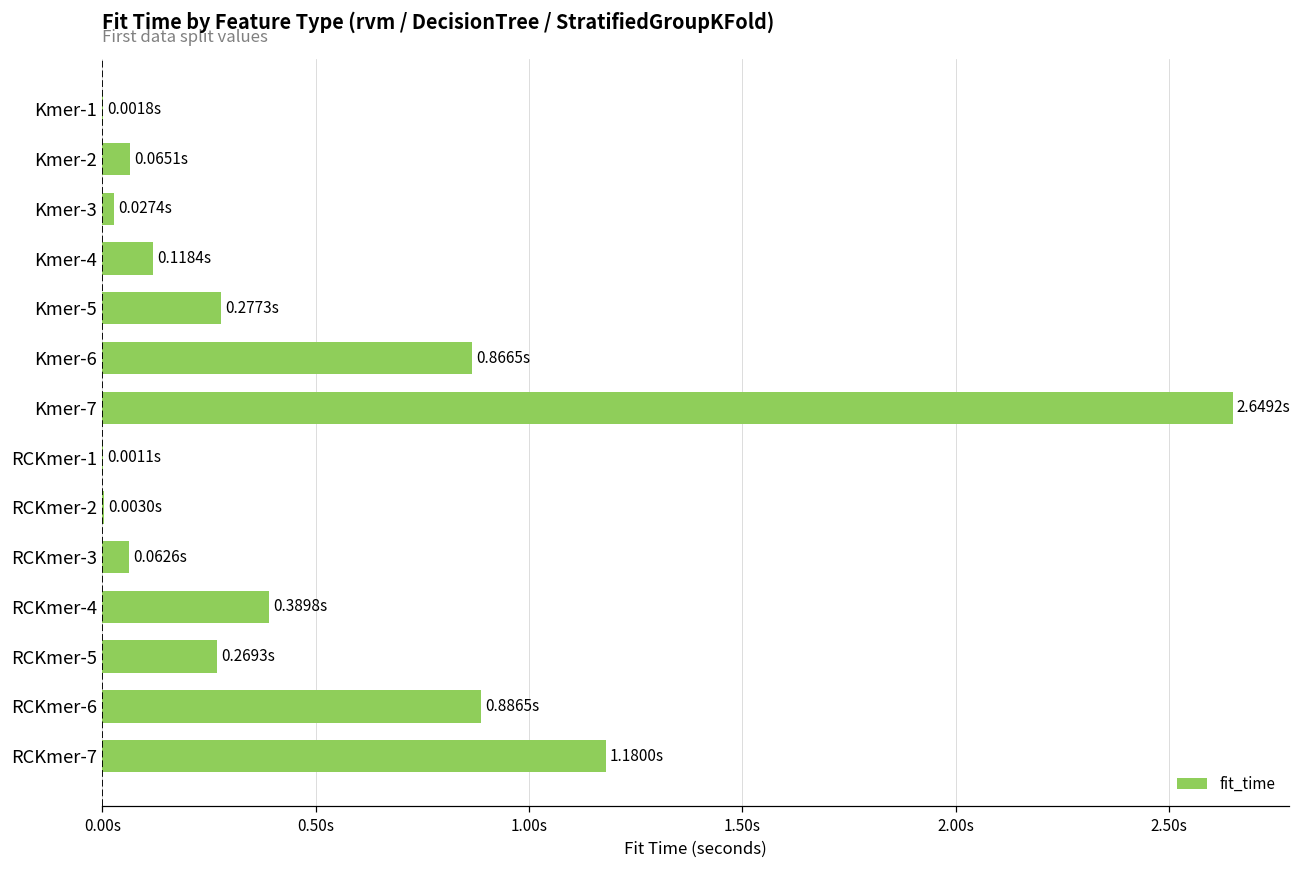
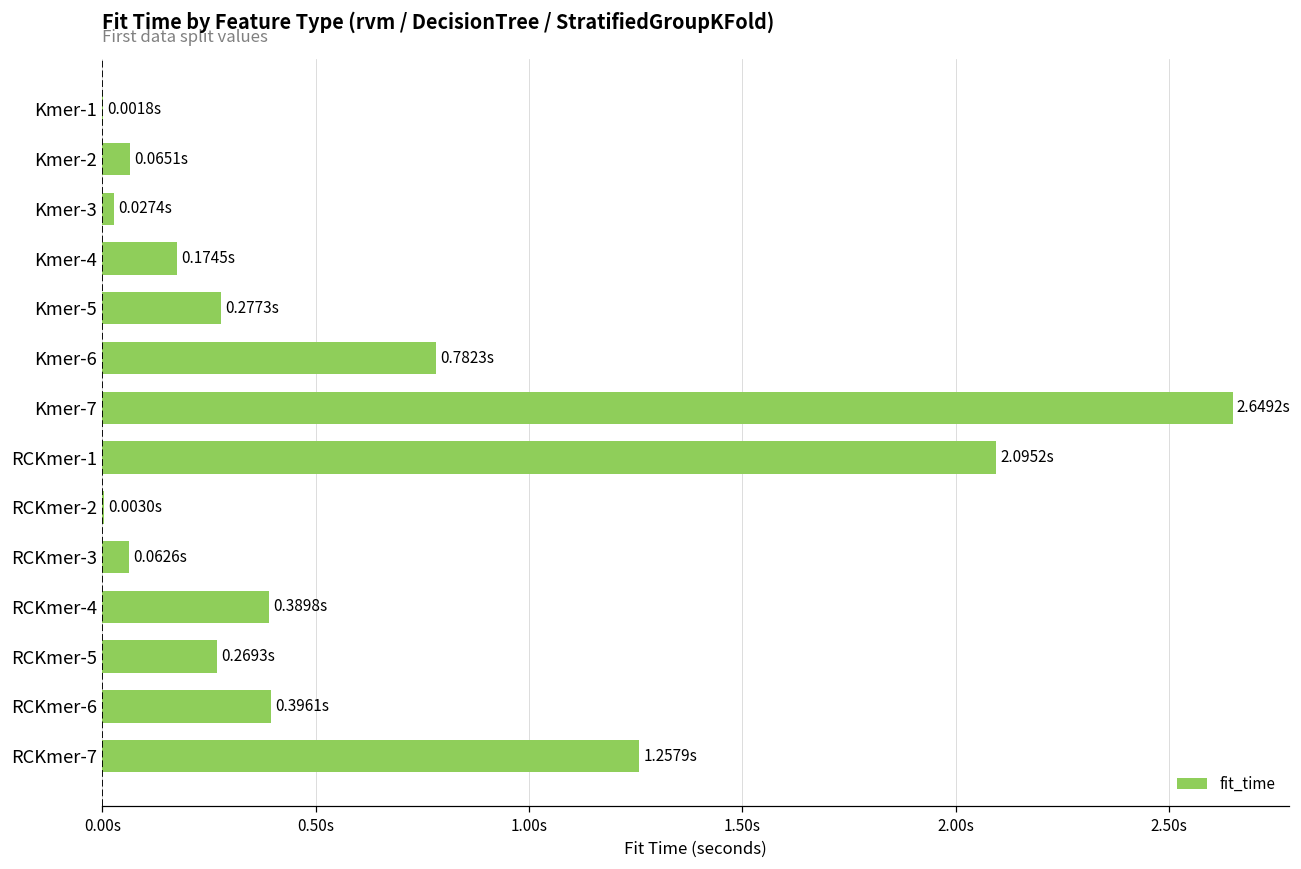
  {
    "Kmer-1": "0.0018s",
    "Kmer-2": "0.0651s",
    "Kmer-3": "0.0274s",
-   "Kmer-4": "0.1184s",
+   "Kmer-4": "0.1745s",
    "Kmer-5": "0.2773s",
-   "Kmer-6": "0.8665s",
+   "Kmer-6": "0.7823s",
    "Kmer-7": "2.6492s",
-   "RCKmer-1": "0.0011s",
+   "RCKmer-1": "2.0952s",
    "RCKmer-2": "0.0030s",
    "RCKmer-3": "0.0626s",
    "RCKmer-4": "0.3898s",
    "RCKmer-5": "0.2693s",
-   "RCKmer-6": "0.8865s",
-   "RCKmer-7": "1.1800s"
+   "RCKmer-6": "0.3961s",
+   "RCKmer-7": "1.2579s"
  }
